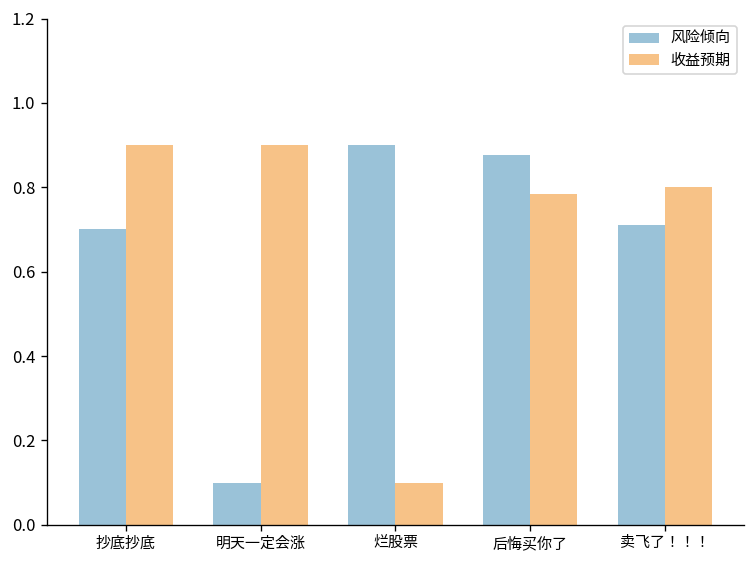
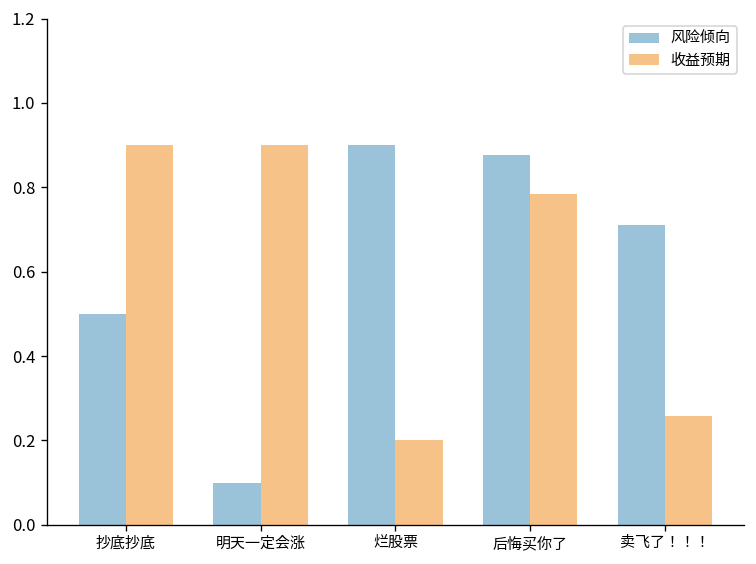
  {
    "风险倾向": {
-     "抄底抄底": 0.7,
+     "抄底抄底": 0.5,
      "明天一定会涨": 0.1,
      "烂股票": 0.9,
      "后悔买你了": 0.88,
      "卖飞了！！！": 0.71
    },
    "收益预期": {
      "抄底抄底": 0.90,
      "明天一定会涨": 0.90,
-     "烂股票": 0.1,
+     "烂股票": 0.2,
      "后悔买你了": 0.78,
-     "卖飞了！！！": 0.80
+     "卖飞了！！！": 0.26
    }
  }
